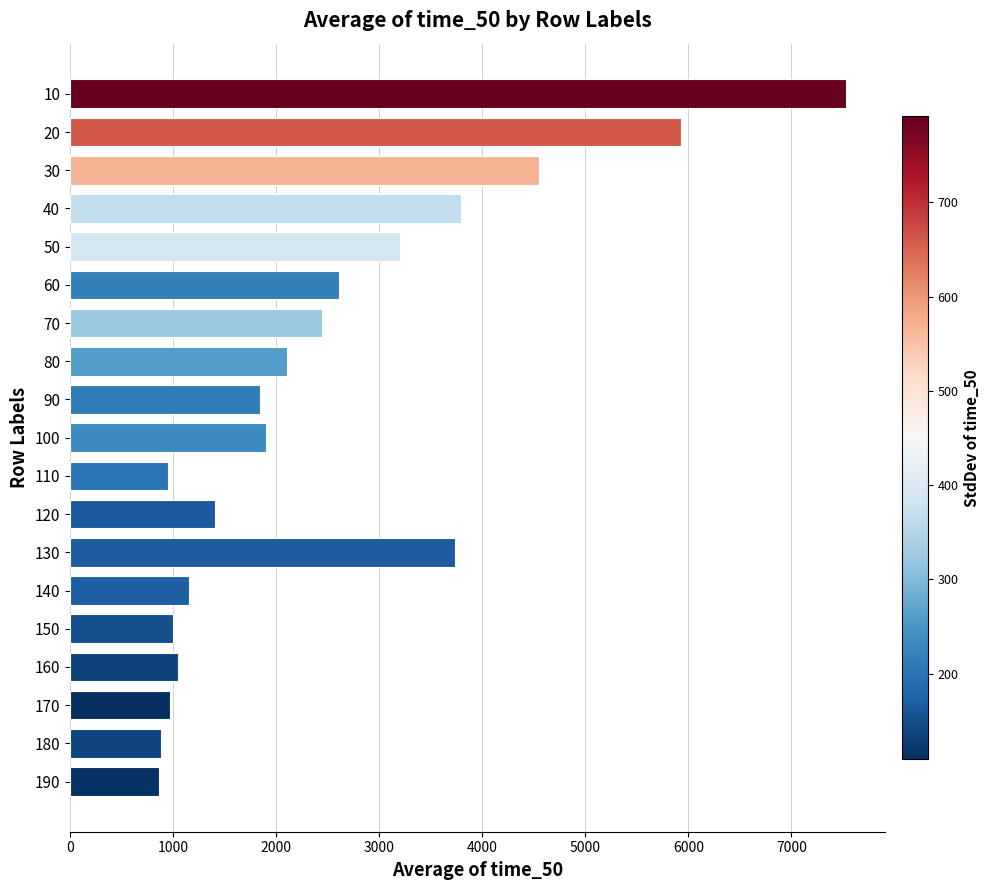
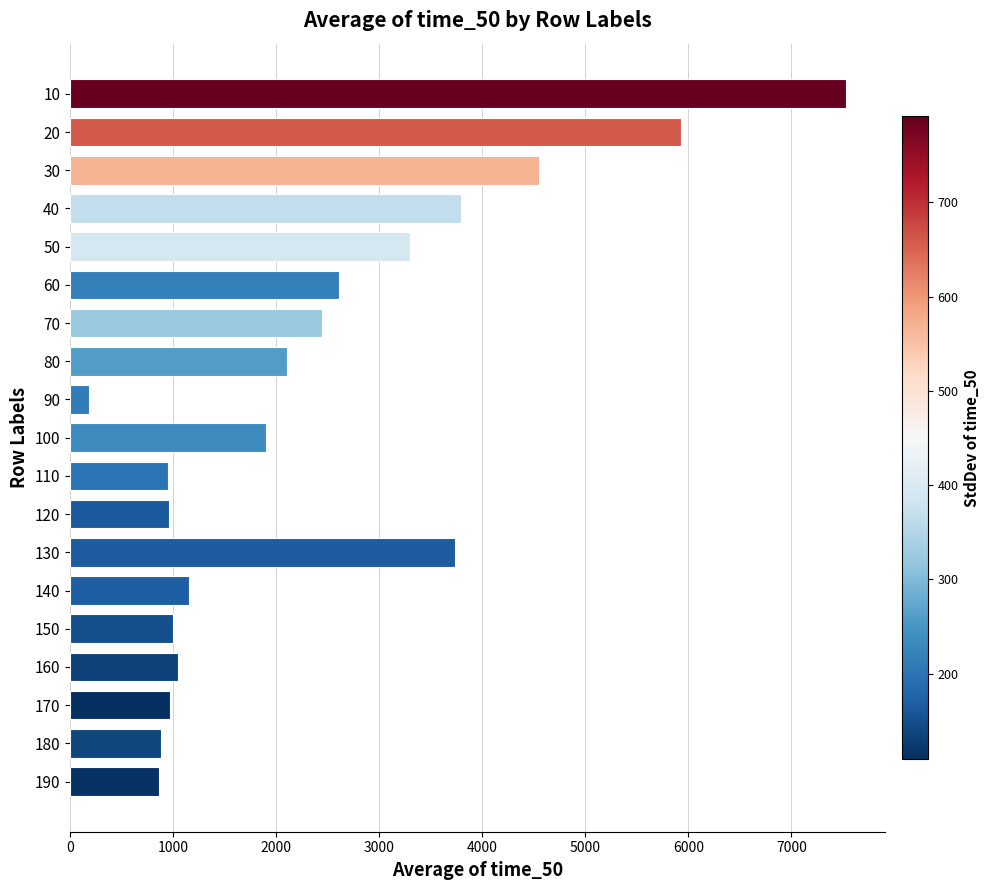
  {
    "10": 7530,
    "20": 5930,
    "30": 4550,
    "40": 3790,
-   "50": 3200,
+   "50": 3300,
    "60": 2610,
    "70": 2450,
    "80": 2110,
-   "90": 1840,
+   "90": 190,
    "100": 1900,
    "110": 950,
-   "120": 1410,
+   "120": 960,
    "130": 3730,
    "140": 1160,
    "150": 1000,
    "160": 1050,
    "170": 980,
    "180": 880,
    "190": 860
  }
